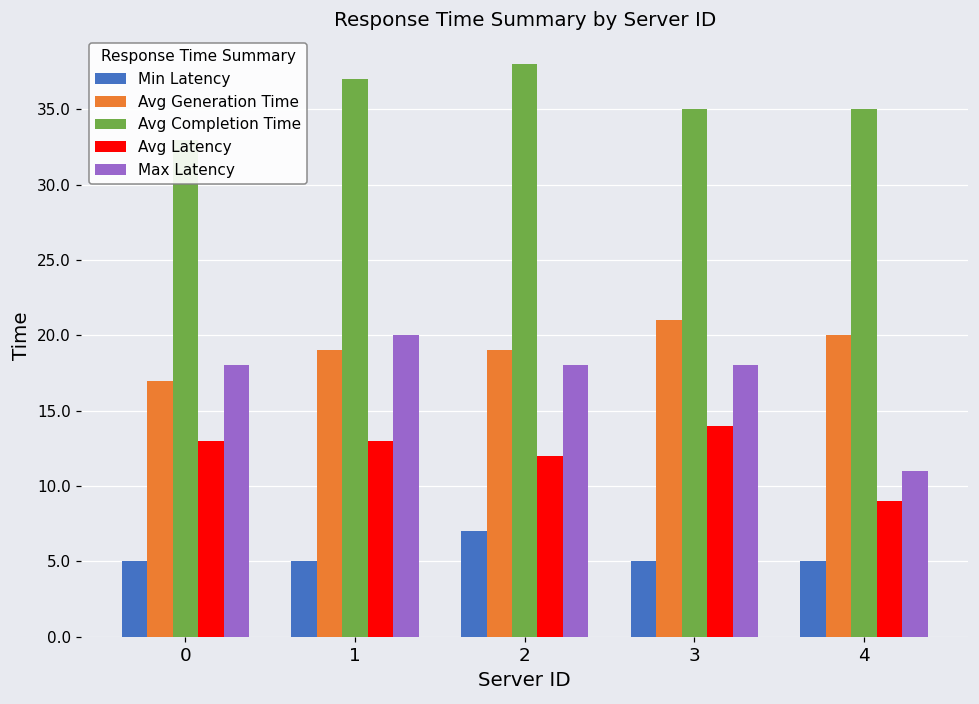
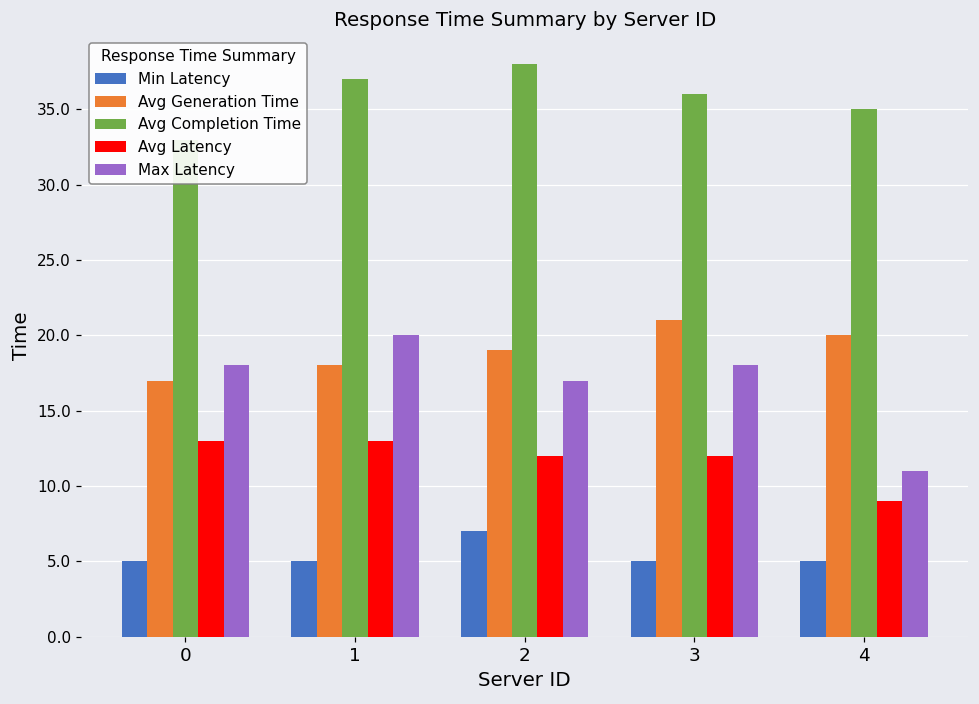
  {
    "Min Latency": {
      "0": 5,
      "1": 5,
      "2": 7,
      "3": 5,
      "4": 5
    },
    "Avg Generation Time": {
      "0": 17,
-     "1": 19,
+     "1": 18,
      "2": 19,
      "3": 21,
      "4": 20
    },
    "Avg Completion Time": {
      "1": 37,
      "2": 38,
-     "3": 35,
+     "3": 36,
      "4": 35
    },
    "Avg Latency": {
      "0": 13,
      "1": 13,
      "2": 12,
-     "3": 14,
+     "3": 12,
      "4": 9
    },
    "Max Latency": {
      "0": 18,
      "1": 20,
-     "2": 18,
+     "2": 17,
      "3": 18,
      "4": 11
    }
  }
